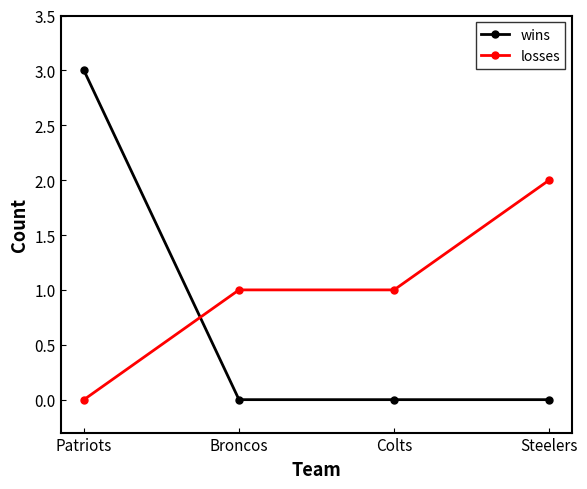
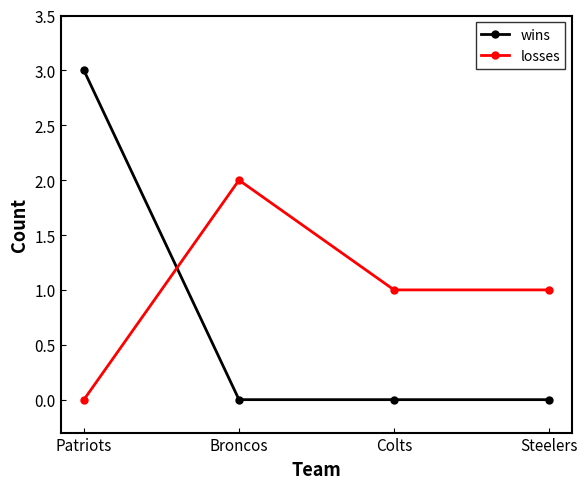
  {
    "wins": {
      "Patriots": 3,
      "Broncos": 0,
      "Colts": 0,
      "Steelers": 0
    },
    "losses": {
      "Patriots": 0,
-     "Broncos": 1,
+     "Broncos": 2,
      "Colts": 1,
-     "Steelers": 2
+     "Steelers": 1
    }
  }
